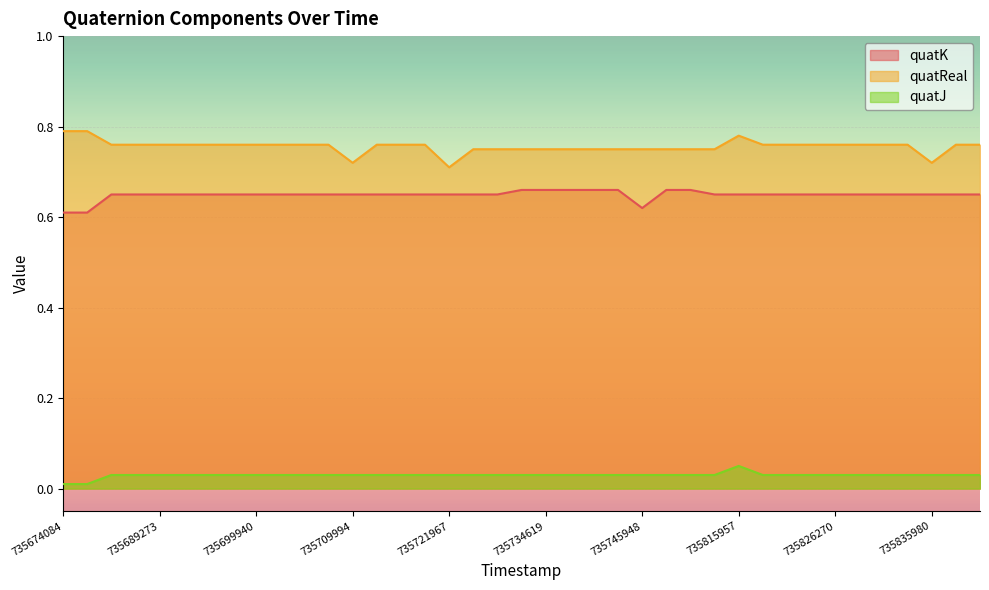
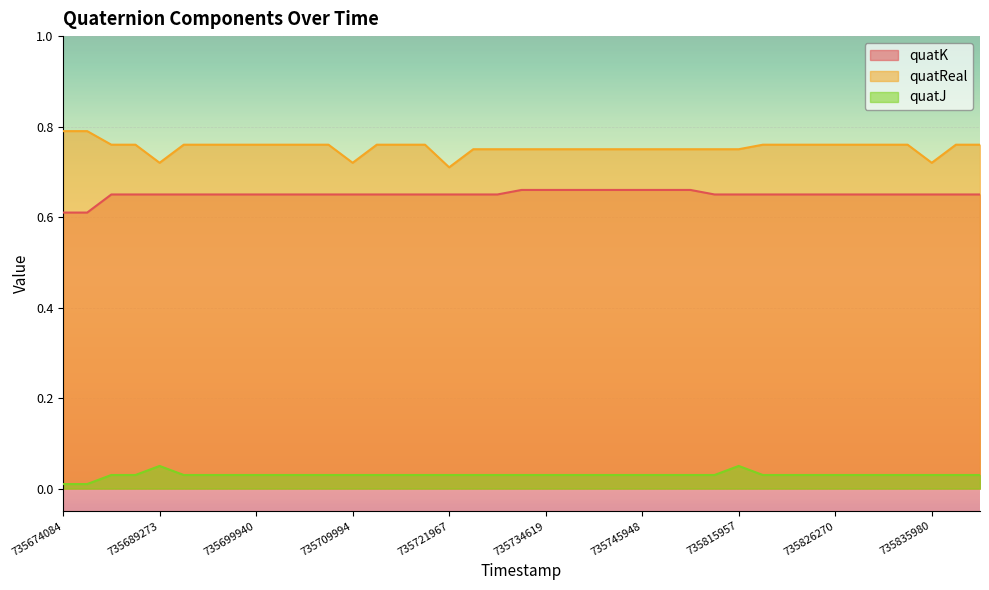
  {
    "quatK": {
      "735674084": 0.61,
      "735689273": 0.65,
      "735699940": 0.65,
      "735709994": 0.65,
      "735721967": 0.65,
      "735734619": 0.66,
-     "735745948": 0.62,
+     "735745948": 0.66,
      "735815957": 0.65,
      "735826270": 0.65,
      "735835980": 0.65
    },
    "quatReal": {
      "735674084": 0.79,
-     "735689273": 0.76,
+     "735689273": 0.72,
      "735699940": 0.76,
      "735709994": 0.72,
      "735721967": 0.71,
      "735734619": 0.75,
      "735745948": 0.75,
-     "735815957": 0.78,
+     "735815957": 0.75,
      "735826270": 0.76,
      "735835980": 0.72
    },
    "quatJ": {
      "735674084": 0.01,
-     "735689273": 0.03,
+     "735689273": 0.05,
      "735699940": 0.03,
      "735709994": 0.03,
      "735721967": 0.03,
      "735734619": 0.03,
      "735745948": 0.03,
      "735815957": 0.05,
      "735826270": 0.03,
      "735835980": 0.03
    }
  }
